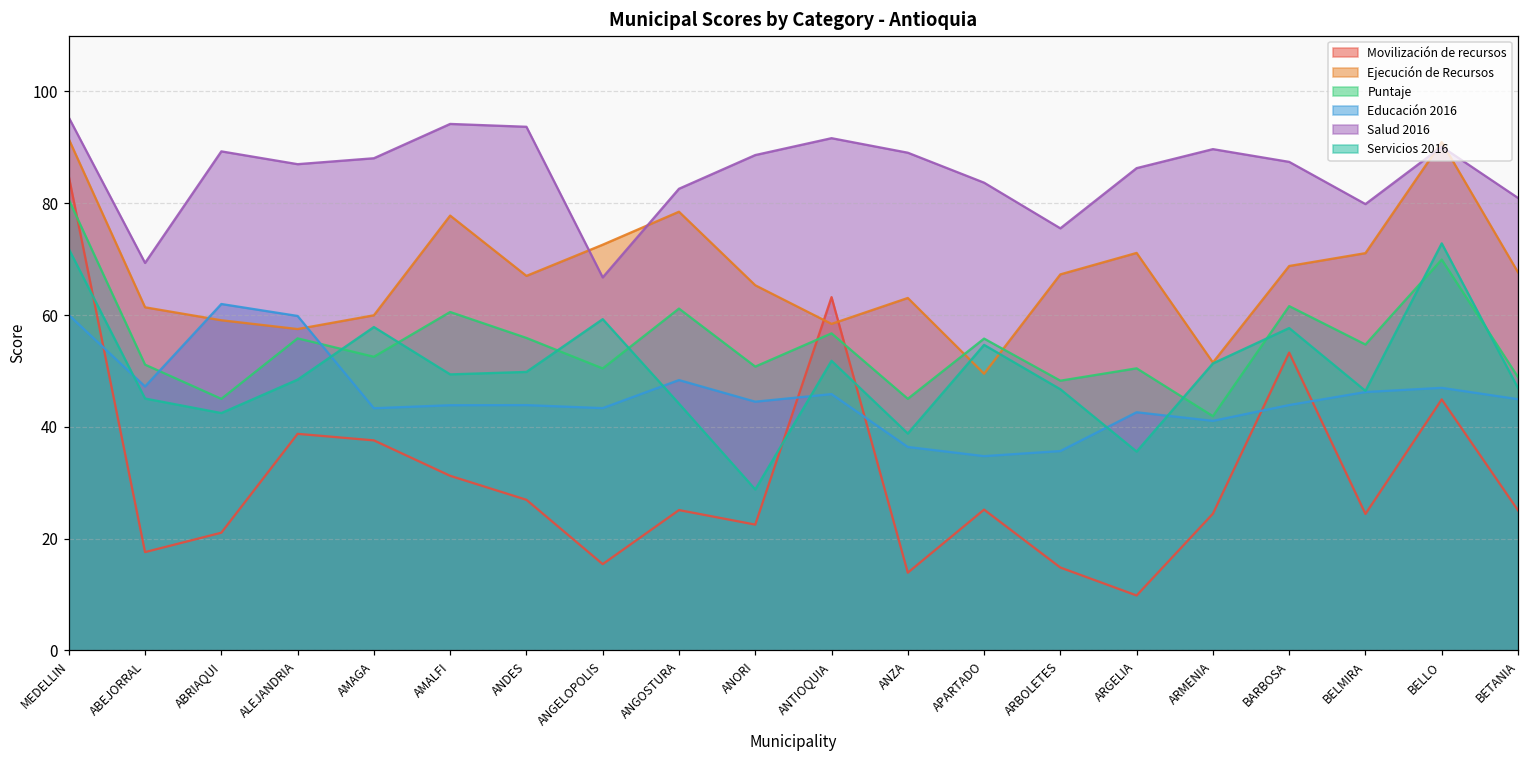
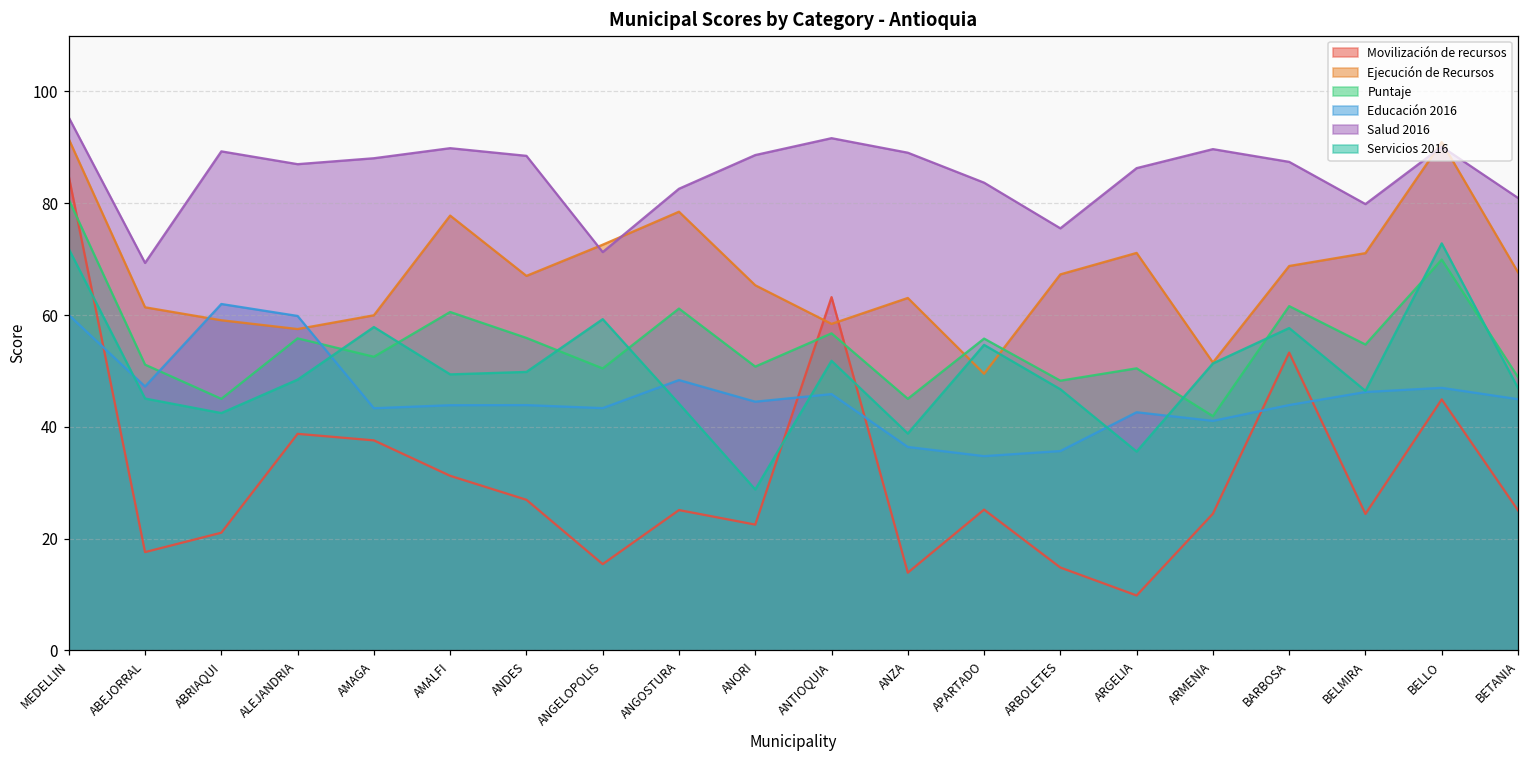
  {
    "Salud 2016": {
      "MEDELLIN": 95,
      "ABEJORRAL": 69,
      "ABRIAQUI": 89,
      "ALEJANDRIA": 87,
      "AMAGA": 88,
-     "AMALFI": 94,
-     "ANDES": 94,
-     "ANGELOPOLIS": 67,
+     "AMALFI": 90,
+     "ANDES": 88,
+     "ANGELOPOLIS": 71,
      "ANGOSTURA": 83,
      "ANORI": 89,
      "ANTIOQUIA": 92,
      "ANZA": 89,
      "APARTADO": 84,
      "ARBOLETES": 76,
      "ARGELIA": 86,
      "ARMENIA": 90,
      "BARBOSA": 87,
      "BELMIRA": 80,
      "BETANIA": 81
    }
  }
